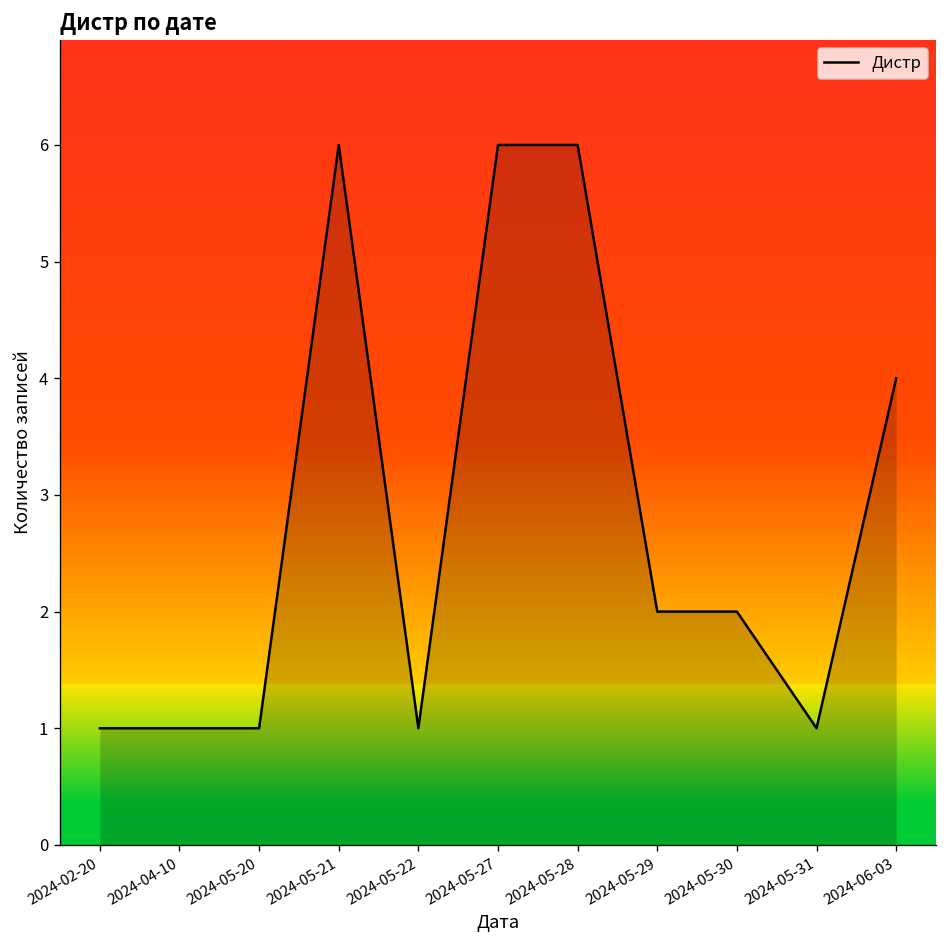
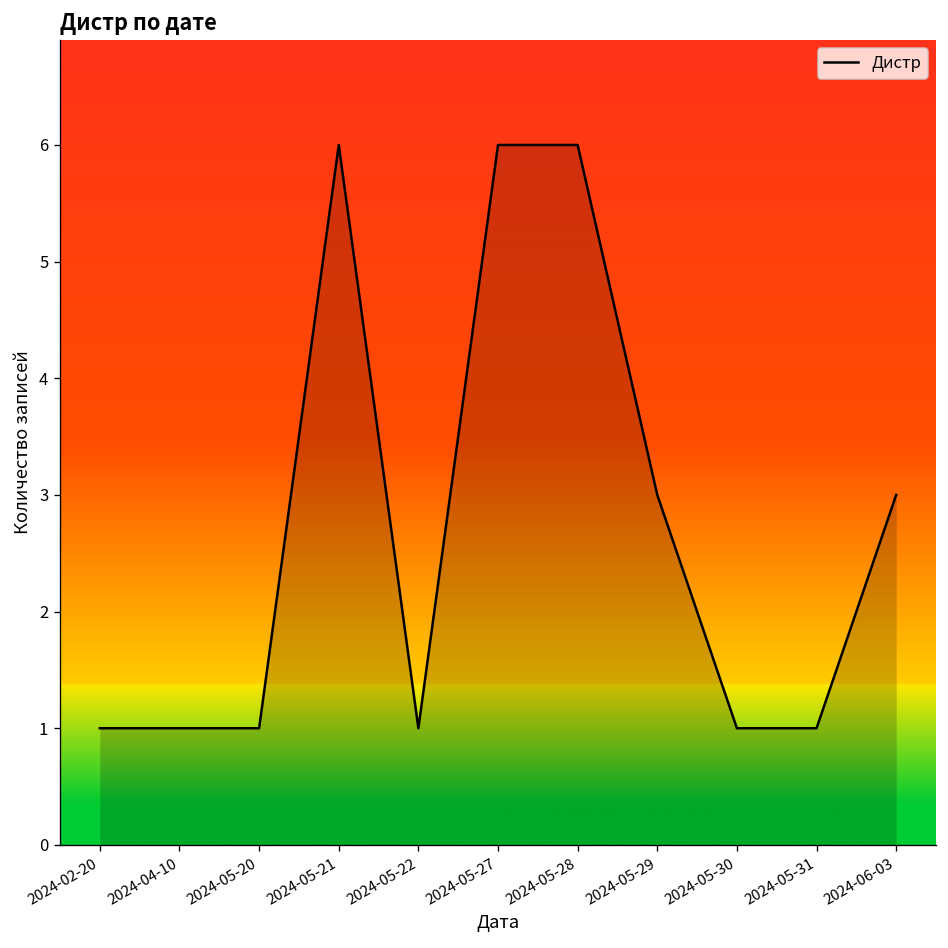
  {
    "2024-02-20": 1,
    "2024-04-10": 1,
    "2024-05-20": 1,
    "2024-05-21": 6,
    "2024-05-22": 1,
    "2024-05-27": 6,
    "2024-05-28": 6,
-   "2024-05-29": 2,
-   "2024-05-30": 2,
+   "2024-05-29": 3,
+   "2024-05-30": 1,
    "2024-05-31": 1,
-   "2024-06-03": 4
+   "2024-06-03": 3
  }
